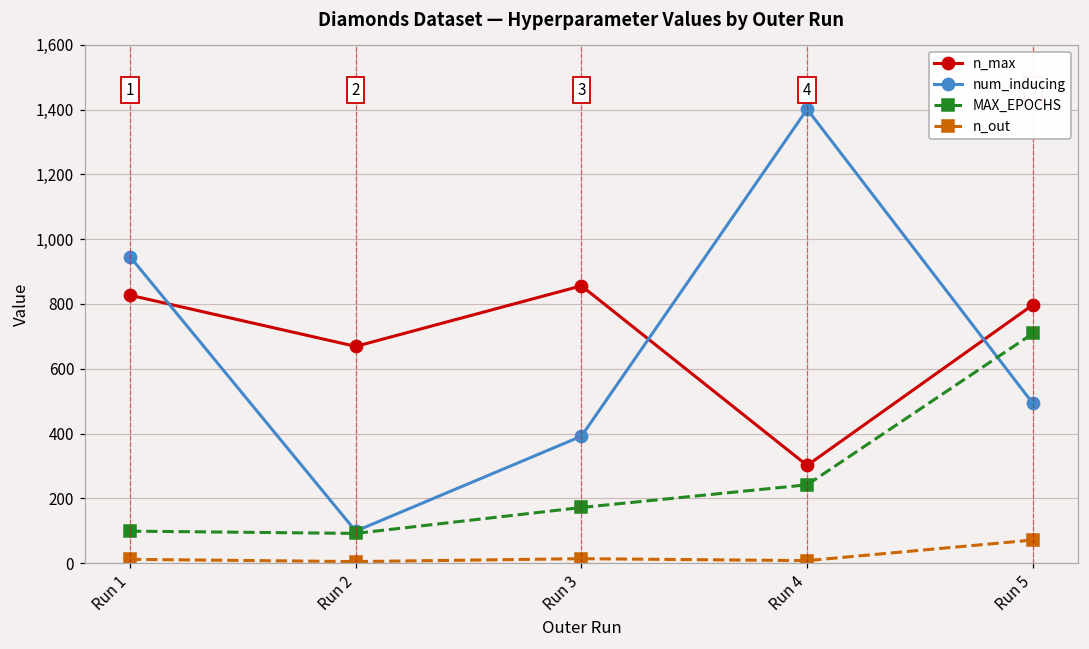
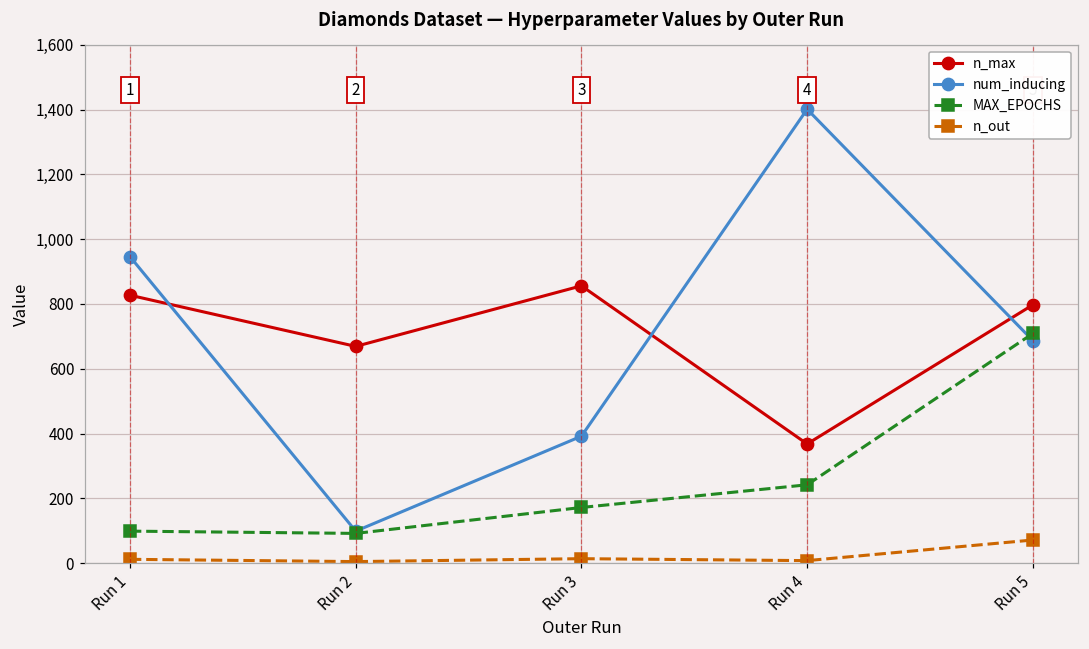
  {
    "n_max": {
      "Run 1": 830,
      "Run 2": 670,
      "Run 3": 860,
-     "Run 4": 300,
+     "Run 4": 370,
      "Run 5": 800
    },
    "num_inducing": {
      "Run 1": 950,
      "Run 3": 390,
-     "Run 5": 490
+     "Run 5": 690
    },
    "MAX_EPOCHS": {
      "Run 1": 100,
      "Run 3": 170,
      "Run 4": 240,
      "Run 5": 710
    },
    "n_out": {
      "Run 1": 10,
      "Run 2": 10,
      "Run 3": 10,
      "Run 4": 10,
      "Run 5": 70
    }
  }
